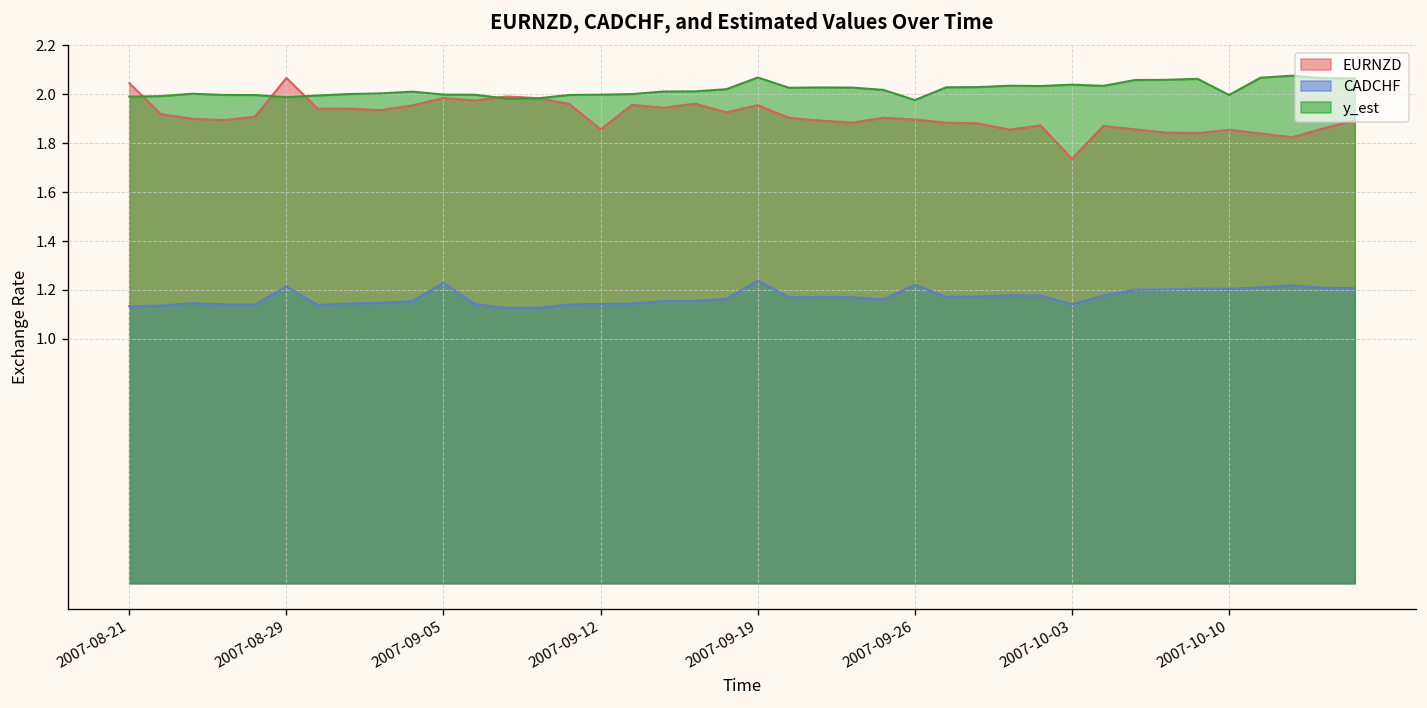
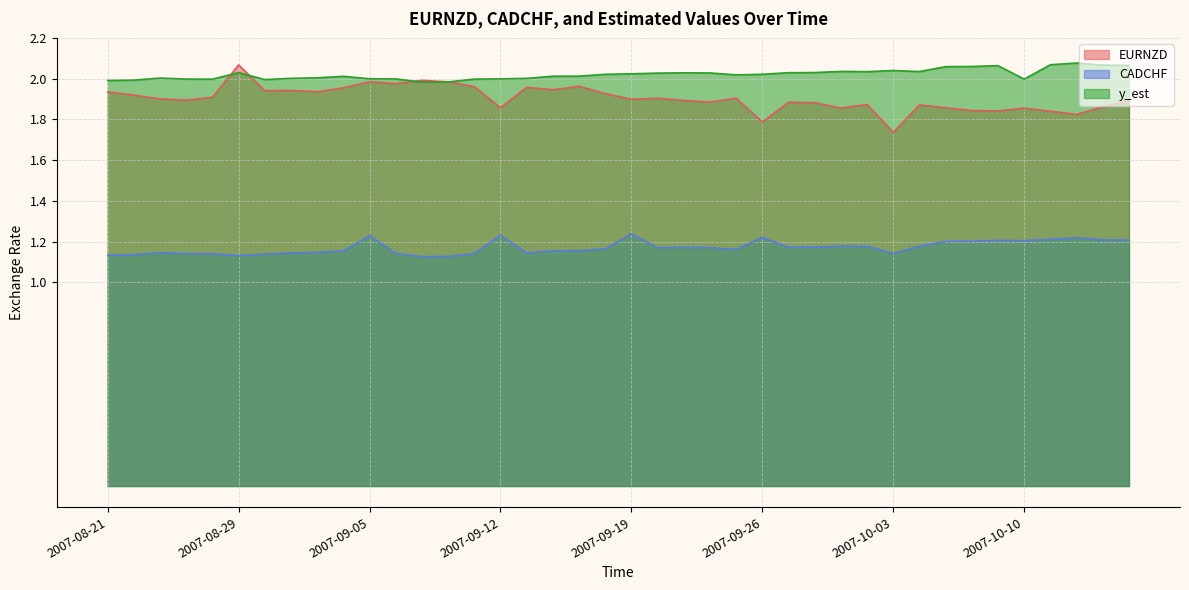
  {
    "EURNZD": {
-     "2007-08-21": 2.05,
+     "2007-08-21": 1.93,
      "2007-08-29": 2.07,
      "2007-09-05": 1.99,
      "2007-09-12": 1.86,
-     "2007-09-19": 1.96,
-     "2007-09-26": 1.90,
+     "2007-09-19": 1.90,
+     "2007-09-26": 1.79,
      "2007-10-03": 1.74,
      "2007-10-10": 1.86
    },
    "CADCHF": {
      "2007-08-21": 1.13,
-     "2007-08-29": 1.21,
+     "2007-08-29": 1.13,
      "2007-09-05": 1.23,
-     "2007-09-12": 1.14,
+     "2007-09-12": 1.23,
      "2007-09-19": 1.24,
      "2007-09-26": 1.22,
      "2007-10-03": 1.14,
      "2007-10-10": 1.20
    },
    "y_est": {
      "2007-08-21": 1.99,
-     "2007-08-29": 1.99,
+     "2007-08-29": 2.03,
      "2007-09-05": 2.00,
      "2007-09-12": 2.00,
-     "2007-09-19": 2.07,
-     "2007-09-26": 1.98,
+     "2007-09-19": 2.02,
+     "2007-09-26": 2.02,
      "2007-10-03": 2.04,
      "2007-10-10": 2.00
    }
  }
